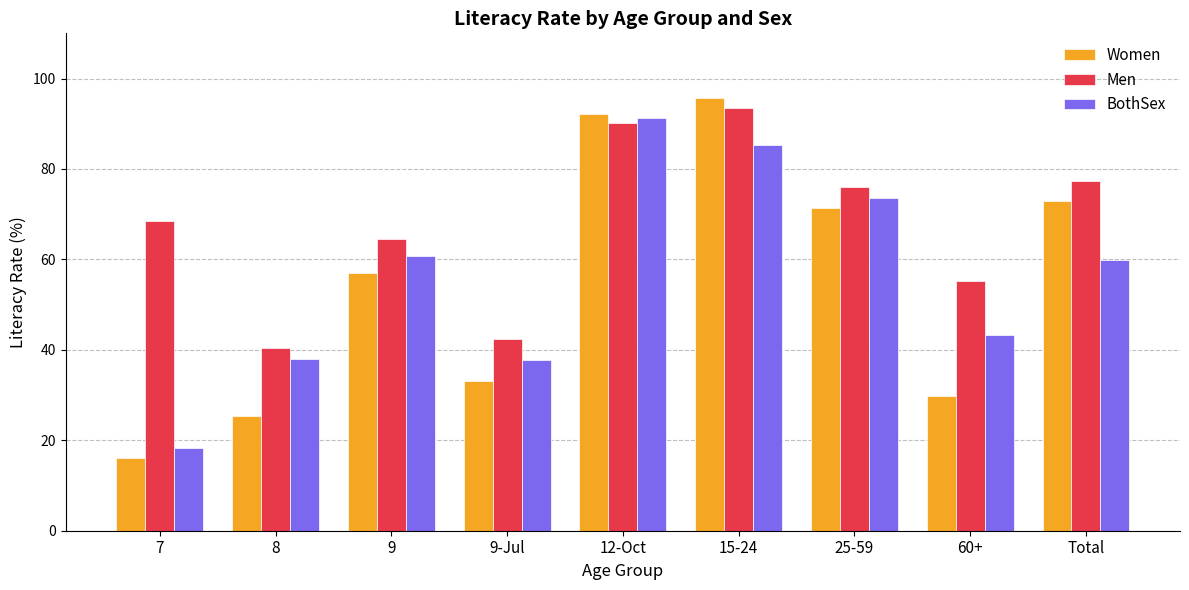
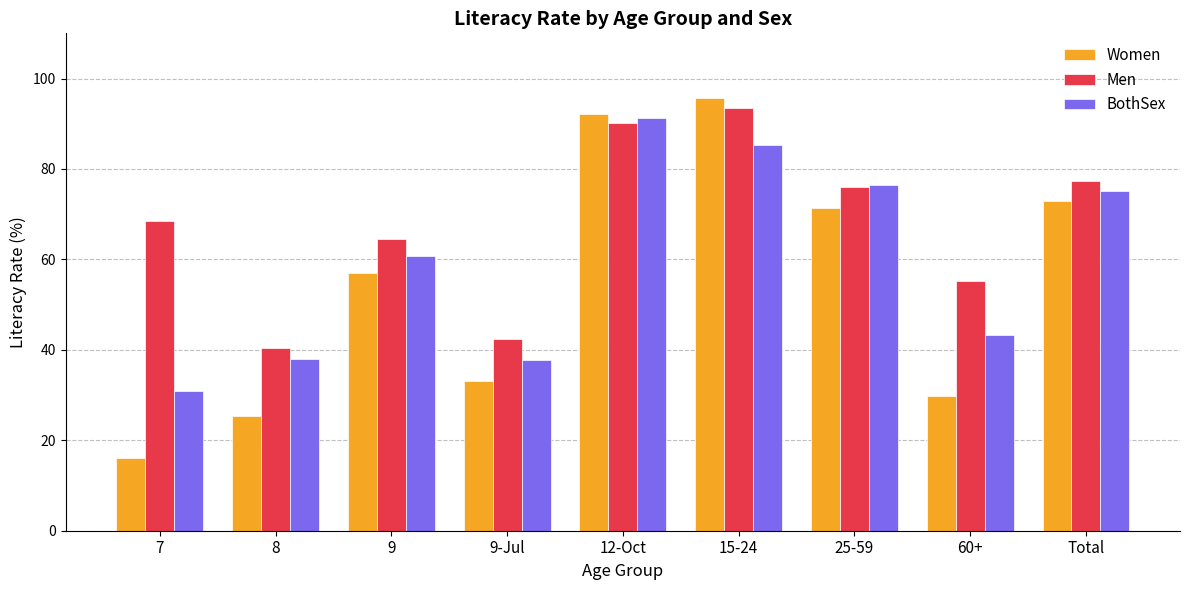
  {
    "Women": {
      "7": 16,
      "8": 25,
      "9": 57,
      "9-Jul": 33,
      "12-Oct": 92,
      "15-24": 96,
      "25-59": 71,
      "60+": 30,
      "Total": 73
    },
    "Men": {
      "7": 68,
      "8": 41,
      "9": 65,
      "9-Jul": 42,
      "12-Oct": 90,
      "15-24": 93,
      "25-59": 76,
      "60+": 55,
      "Total": 77
    },
    "BothSex": {
-     "7": 18,
+     "7": 31,
      "8": 38,
      "9": 61,
      "9-Jul": 38,
      "12-Oct": 91,
      "15-24": 85,
-     "25-59": 74,
+     "25-59": 77,
      "60+": 43,
-     "Total": 60
+     "Total": 75
    }
  }
